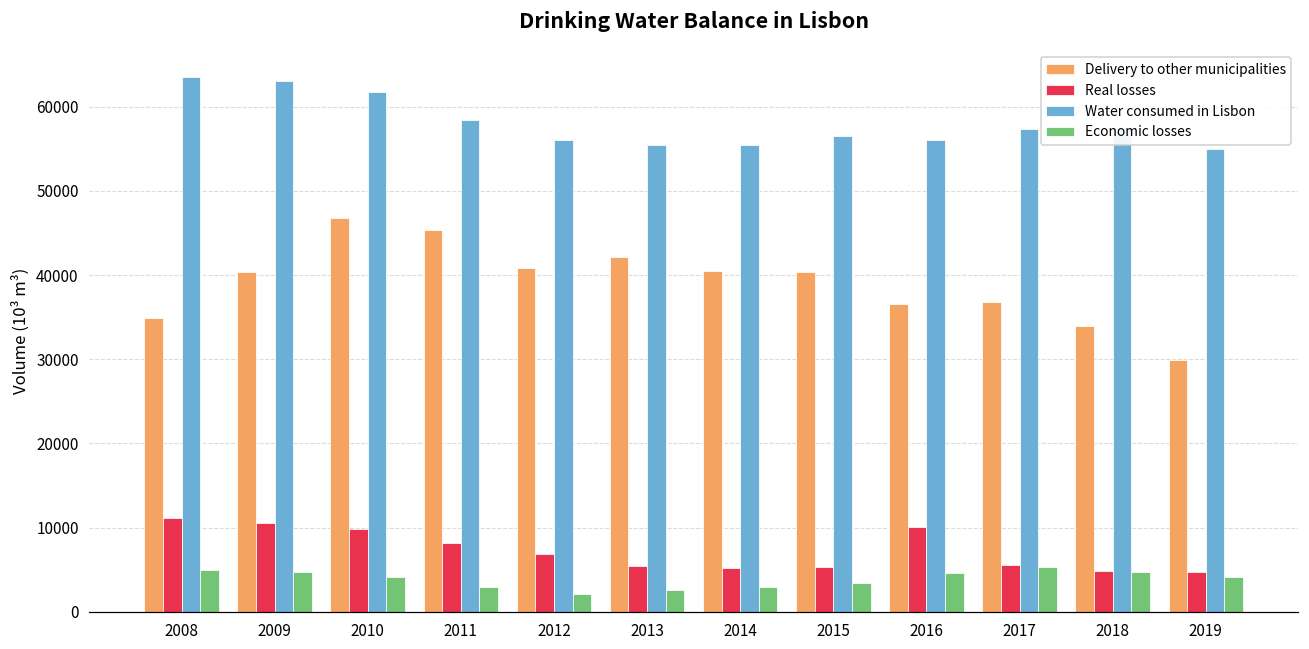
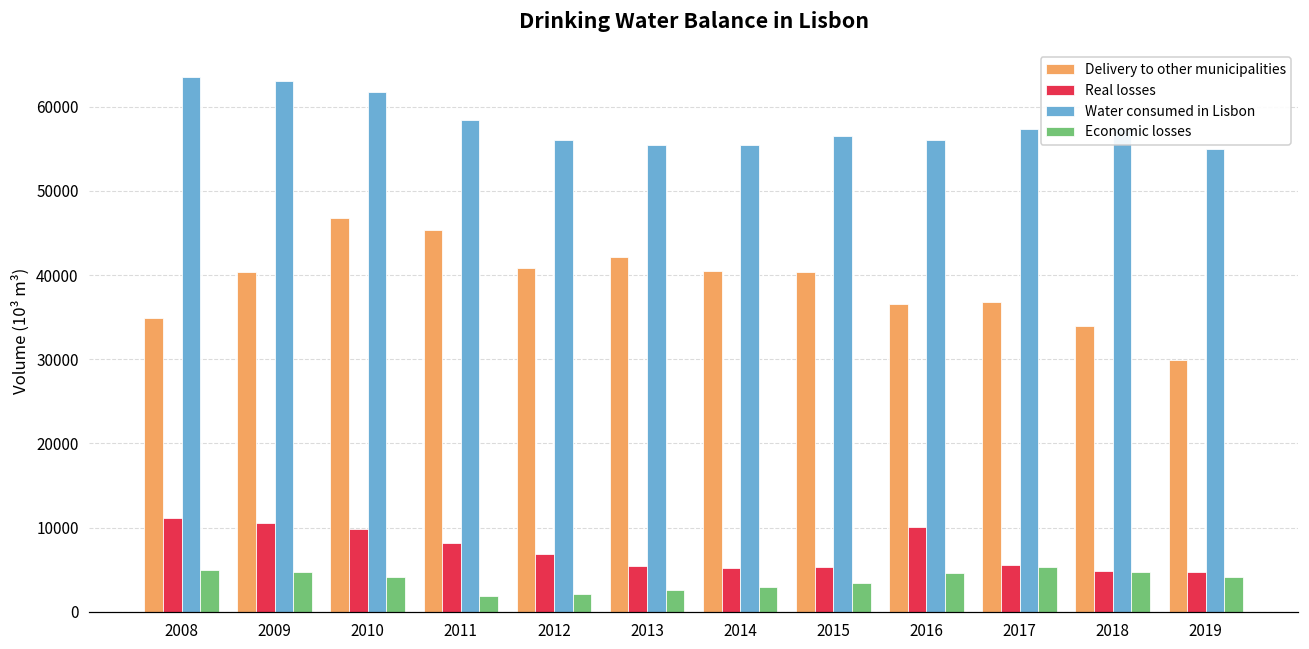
  {
    "Delivery to other municipalities": {
      "2008": 35000,
      "2009": 40000,
      "2010": 47000,
      "2011": 45000,
      "2012": 41000,
      "2013": 42000,
      "2014": 41000,
      "2015": 40000,
      "2016": 37000,
      "2017": 37000,
      "2018": 34000,
      "2019": 30000
    },
    "Real losses": {
      "2008": 11000,
      "2009": 11000,
      "2010": 10000,
      "2011": 8000,
      "2012": 7000,
      "2013": 6000,
      "2014": 5000,
      "2015": 5000,
      "2016": 10000,
      "2017": 6000,
      "2018": 5000,
      "2019": 5000
    },
    "Water consumed in Lisbon": {
      "2008": 64000,
      "2009": 63000,
      "2010": 62000,
      "2011": 58000,
      "2012": 56000,
      "2013": 55000,
      "2014": 55000,
      "2015": 56000,
      "2016": 56000,
      "2017": 57000,
      "2019": 55000
    },
    "Economic losses": {
      "2008": 5000,
      "2009": 5000,
      "2010": 4000,
-     "2011": 3000,
+     "2011": 2000,
      "2012": 2000,
      "2013": 3000,
      "2014": 3000,
      "2015": 3000,
      "2016": 5000,
      "2017": 5000,
      "2018": 5000,
      "2019": 4000
    }
  }
